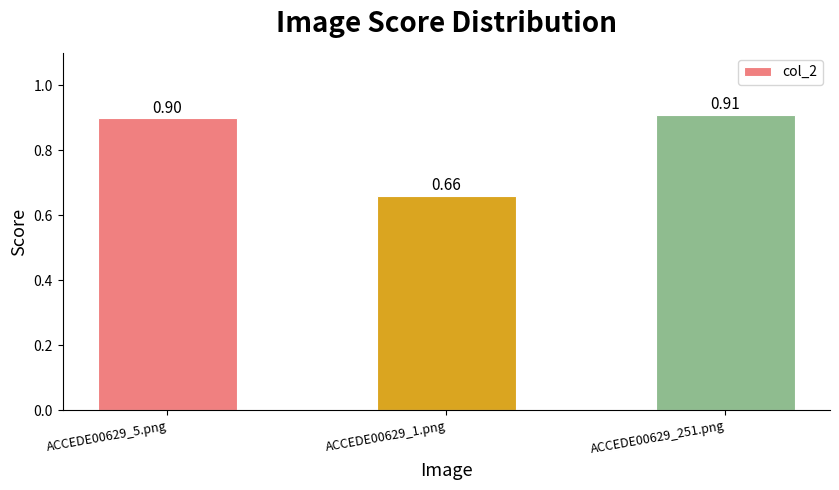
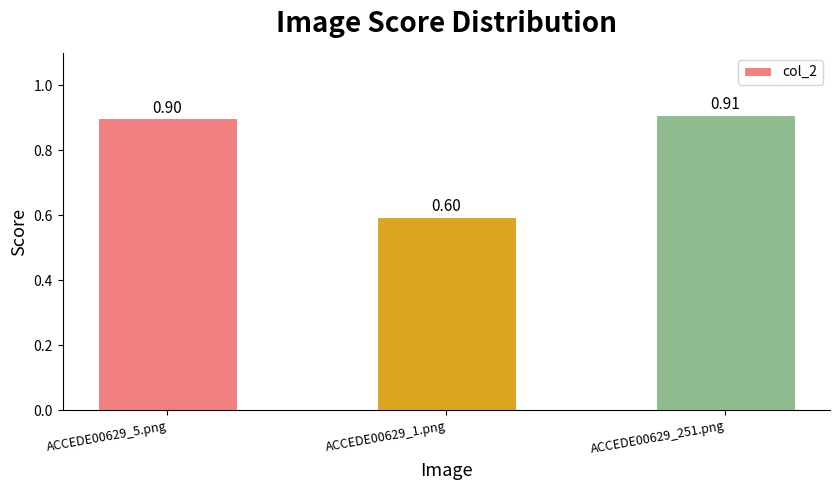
  {
    "ACCEDE00629_5.png": 0.90,
-   "ACCEDE00629_1.png": 0.66,
+   "ACCEDE00629_1.png": 0.60,
    "ACCEDE00629_251.png": 0.91
  }
